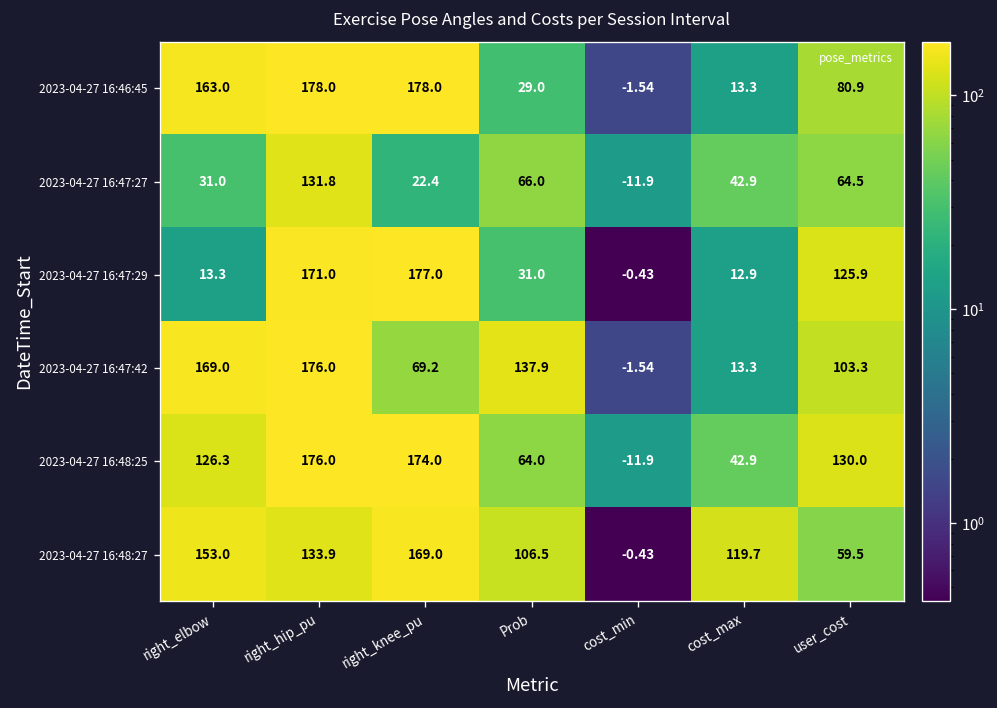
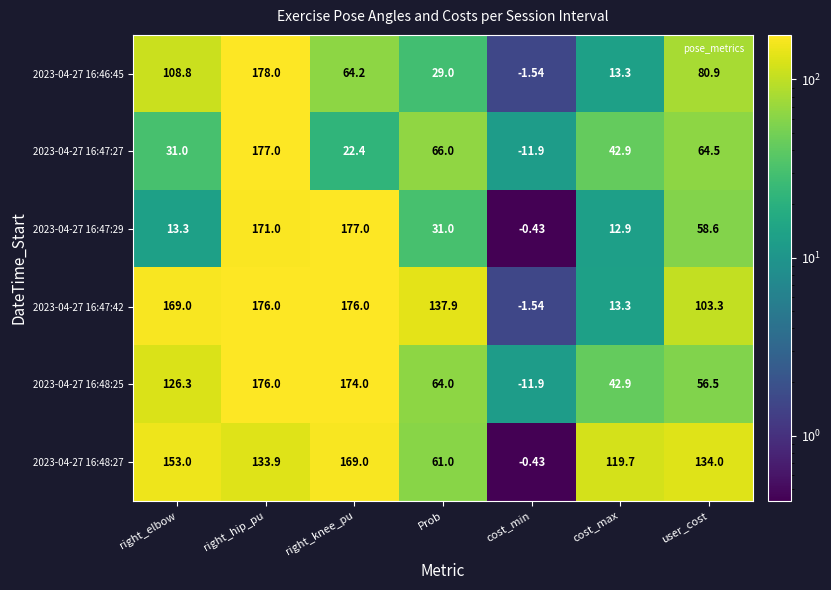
  {
    "2023-04-27 16:46:45": {
-     "right_elbow": 163.0,
+     "right_elbow": 108.8,
      "right_hip_pu": 178.0,
-     "right_knee_pu": 178.0,
+     "right_knee_pu": 64.2,
      "Prob": 29.0,
      "cost_min": -1.54,
      "cost_max": 13.3,
      "user_cost": 80.9
    },
    "2023-04-27 16:47:27": {
      "right_elbow": 31.0,
-     "right_hip_pu": 131.8,
+     "right_hip_pu": 177.0,
      "right_knee_pu": 22.4,
      "Prob": 66.0,
      "cost_min": -11.9,
      "cost_max": 42.9,
      "user_cost": 64.5
    },
    "2023-04-27 16:47:29": {
      "right_elbow": 13.3,
      "right_hip_pu": 171.0,
      "right_knee_pu": 177.0,
      "Prob": 31.0,
      "cost_min": -0.43,
      "cost_max": 12.9,
-     "user_cost": 125.9
+     "user_cost": 58.6
    },
    "2023-04-27 16:47:42": {
      "right_elbow": 169.0,
      "right_hip_pu": 176.0,
-     "right_knee_pu": 69.2,
+     "right_knee_pu": 176.0,
      "Prob": 137.9,
      "cost_min": -1.54,
      "cost_max": 13.3,
      "user_cost": 103.3
    },
    "2023-04-27 16:48:25": {
      "right_elbow": 126.3,
      "right_hip_pu": 176.0,
      "right_knee_pu": 174.0,
      "Prob": 64.0,
      "cost_min": -11.9,
      "cost_max": 42.9,
-     "user_cost": 130.0
+     "user_cost": 56.5
    },
    "2023-04-27 16:48:27": {
      "right_elbow": 153.0,
      "right_hip_pu": 133.9,
      "right_knee_pu": 169.0,
-     "Prob": 106.5,
+     "Prob": 61.0,
      "cost_min": -0.43,
      "cost_max": 119.7,
-     "user_cost": 59.5
+     "user_cost": 134.0
    }
  }
